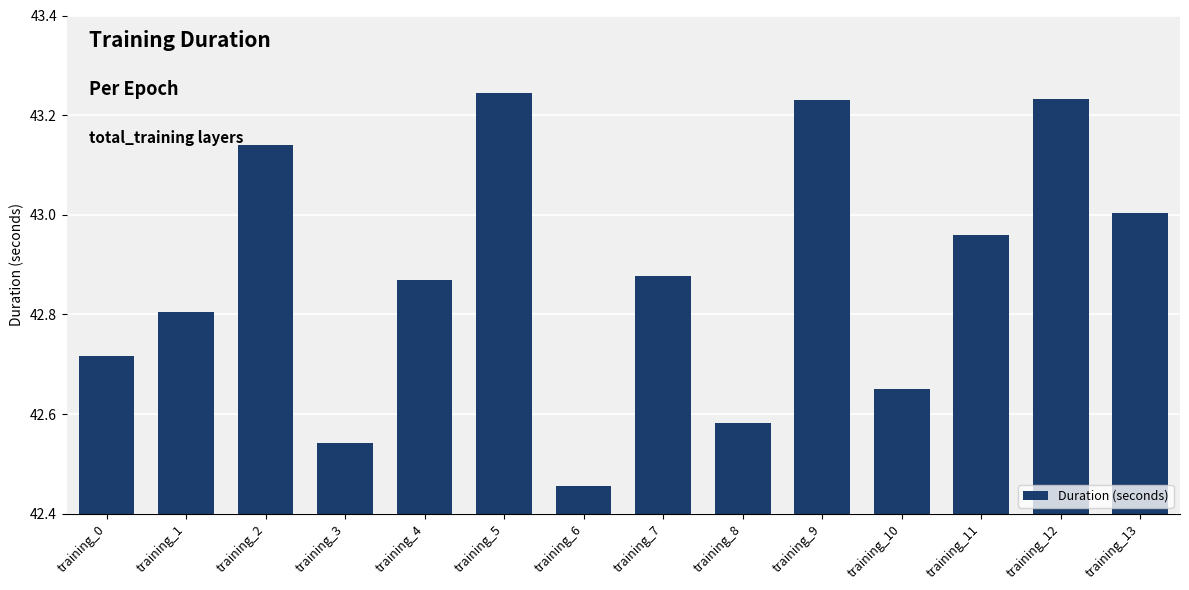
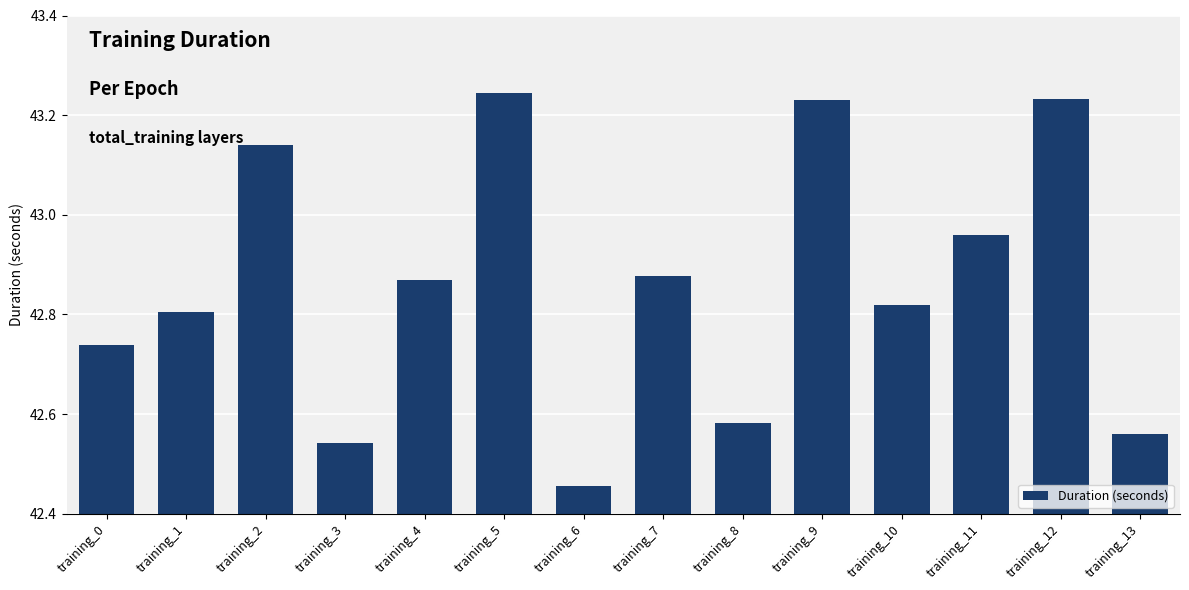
  {
-   "training_0": 42.72,
+   "training_0": 42.74,
    "training_1": 42.80,
    "training_2": 43.14,
    "training_3": 42.54,
    "training_4": 42.87,
    "training_5": 43.24,
    "training_6": 42.46,
    "training_7": 42.88,
    "training_8": 42.58,
    "training_9": 43.23,
-   "training_10": 42.65,
+   "training_10": 42.82,
    "training_11": 42.96,
    "training_12": 43.23,
-   "training_13": 43.00
+   "training_13": 42.56
  }
